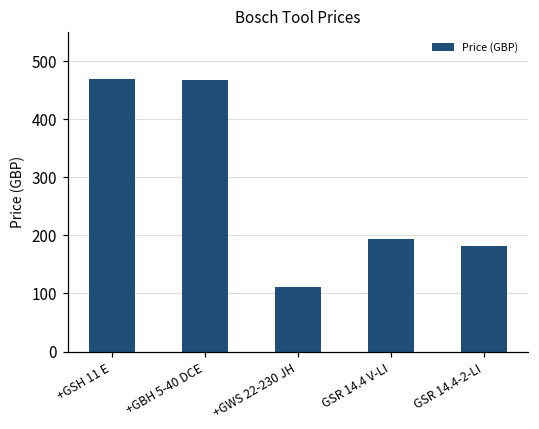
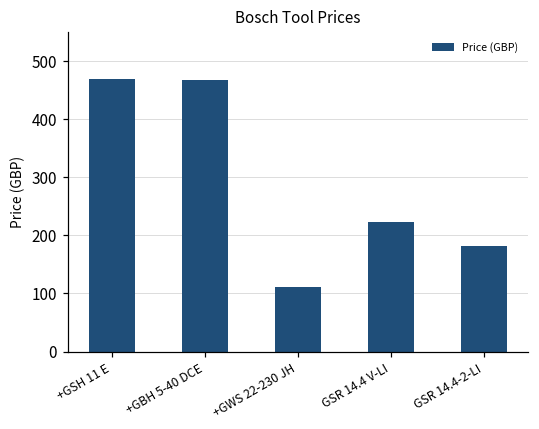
  {
    "+GSH 11 E": 470,
    "+GBH 5-40 DCE": 470,
    "+GWS 22-230 JH": 110,
-   "GSR 14.4 V-LI": 190,
+   "GSR 14.4 V-LI": 220,
    "GSR 14.4-2-LI": 180
  }
